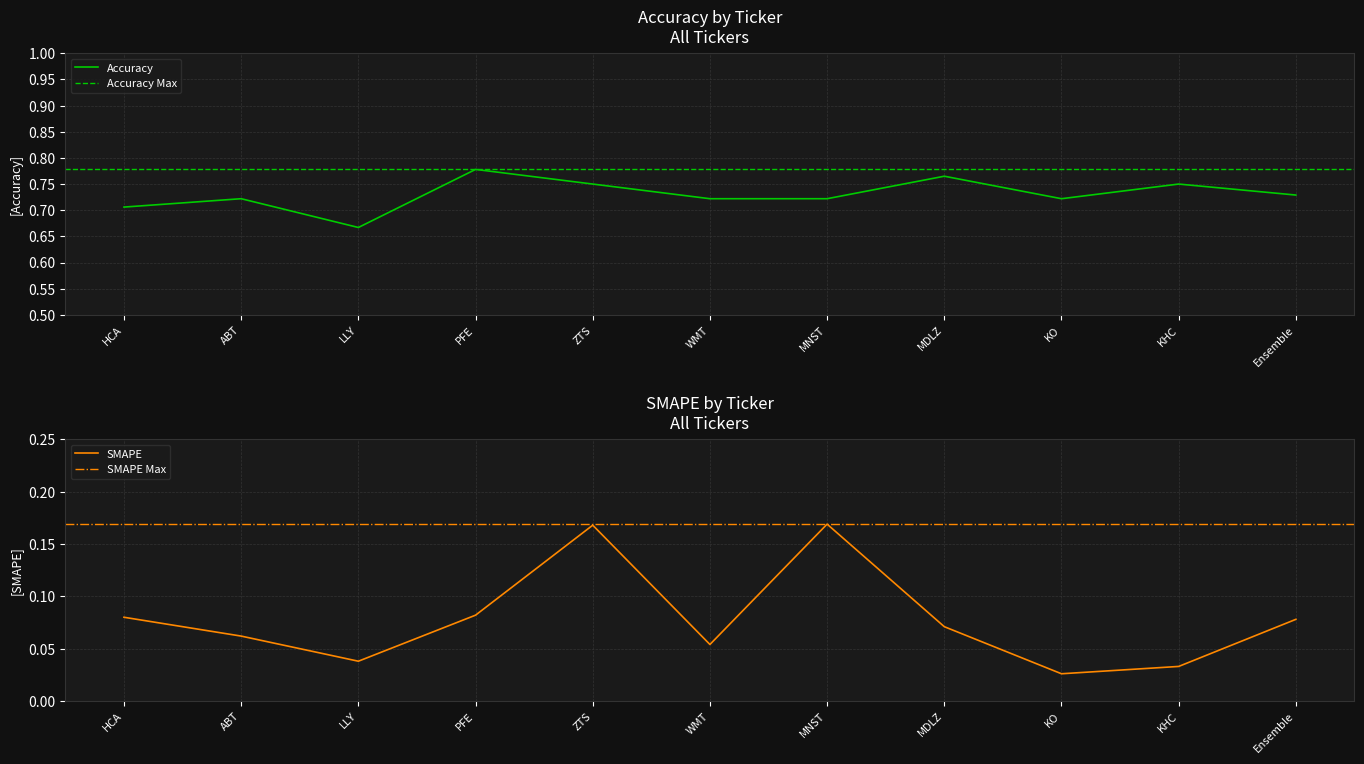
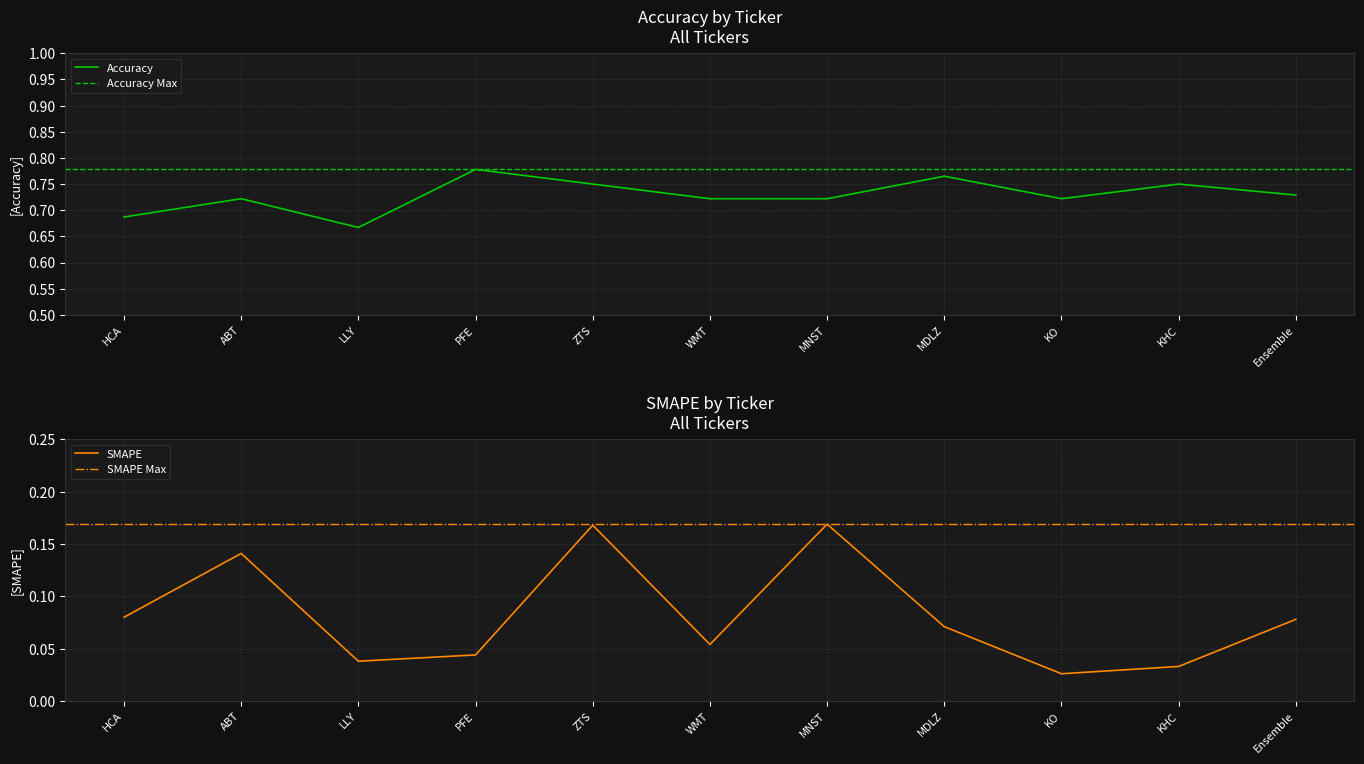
  {
    "Accuracy by Ticker All Tickers": {
-     "HCA": 0.71,
+     "HCA": 0.69,
      "ABT": 0.72,
      "LLY": 0.67,
      "PFE": 0.78,
      "ZTS": 0.75,
      "WMT": 0.72,
      "MNST": 0.72,
      "MDLZ": 0.77,
      "KO": 0.72,
      "KHC": 0.75,
      "Ensemble": 0.73
    },
    "SMAPE by Ticker All Tickers": {
      "HCA": 0.080,
-     "ABT": 0.062,
+     "ABT": 0.141,
      "LLY": 0.038,
-     "PFE": 0.082,
+     "PFE": 0.044,
      "ZTS": 0.168,
      "WMT": 0.054,
      "MNST": 0.169,
      "MDLZ": 0.071,
      "KO": 0.026,
      "KHC": 0.033,
      "Ensemble": 0.078
    }
  }
